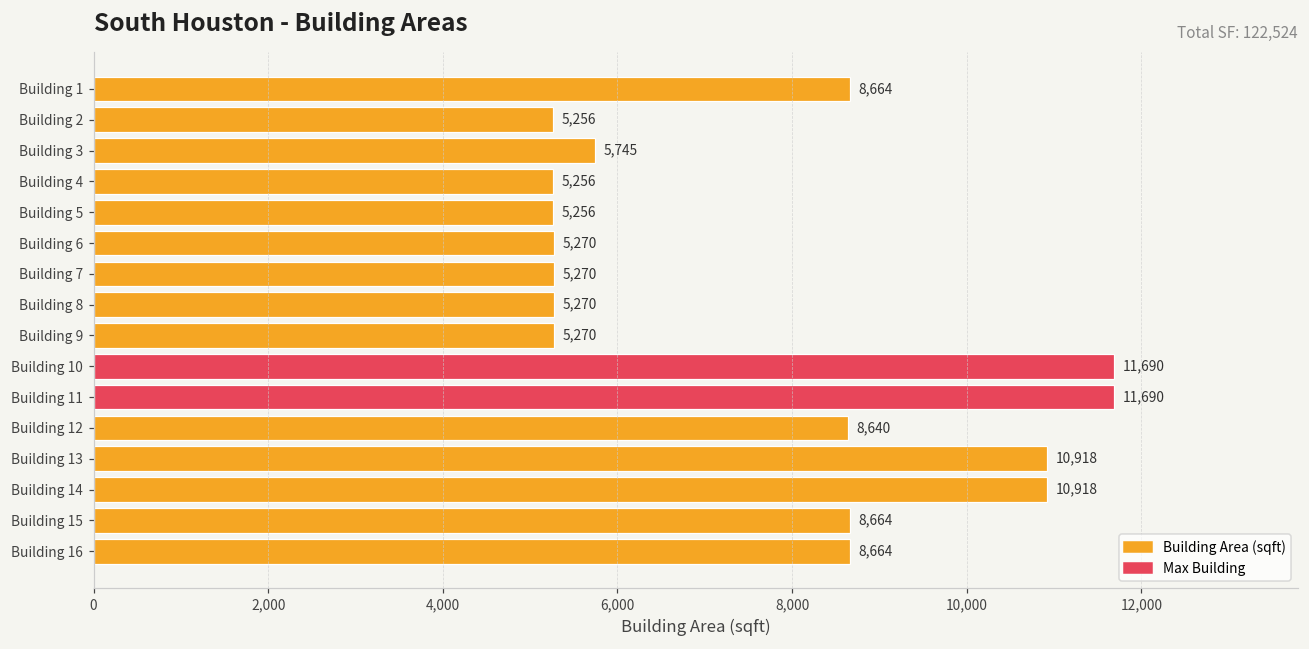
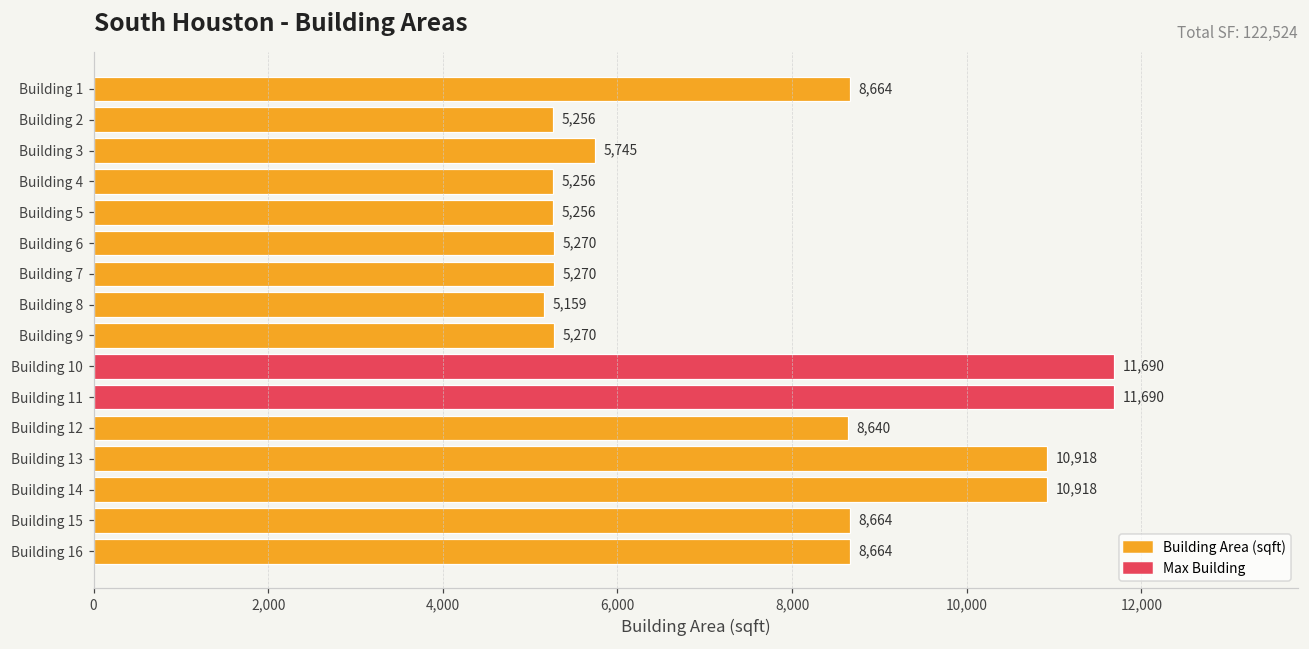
  {
    "Building 1": "8,664",
    "Building 2": "5,256",
    "Building 3": "5,745",
    "Building 4": "5,256",
    "Building 5": "5,256",
    "Building 6": "5,270",
    "Building 7": "5,270",
-   "Building 8": "5,270",
+   "Building 8": "5,159",
    "Building 9": "5,270",
    "Building 10": "11,690",
    "Building 11": "11,690",
    "Building 12": "8,640",
    "Building 13": "10,918",
    "Building 14": "10,918",
    "Building 15": "8,664",
    "Building 16": "8,664"
  }
